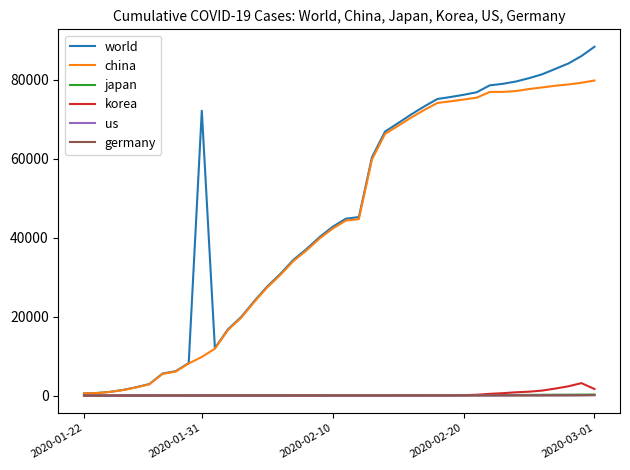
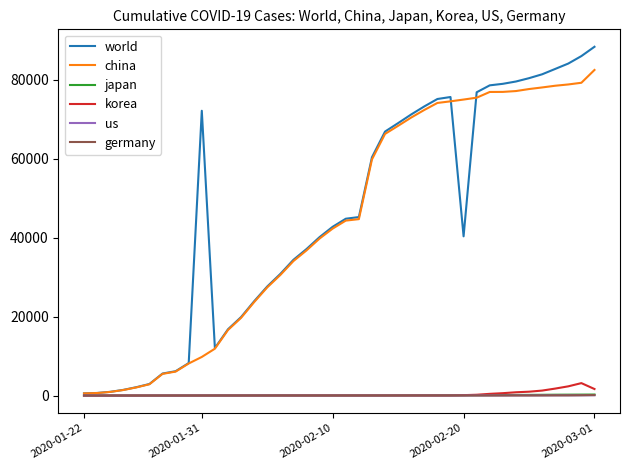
  {
    "world": {
      "2020-01-31": 72000,
-     "2020-02-20": 76000,
+     "2020-02-20": 40000,
      "2020-03-01": 88000
    },
    "china": {
      "2020-01-31": 10000,
      "2020-02-20": 75000,
-     "2020-03-01": 80000
+     "2020-03-01": 82000
    },
    "korea": {
      "2020-03-01": 2000
    }
  }
